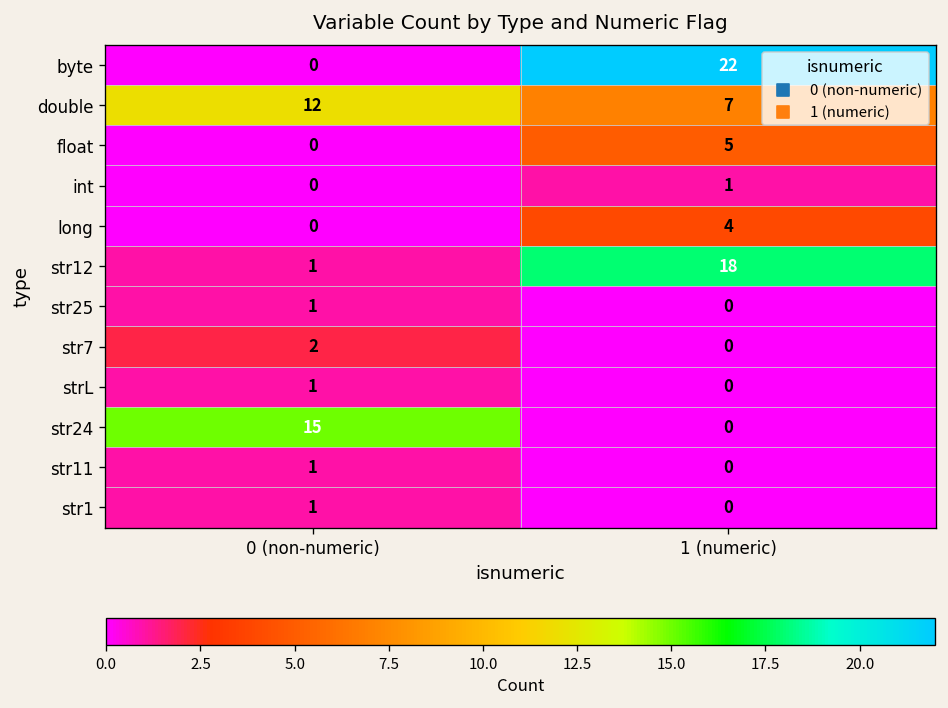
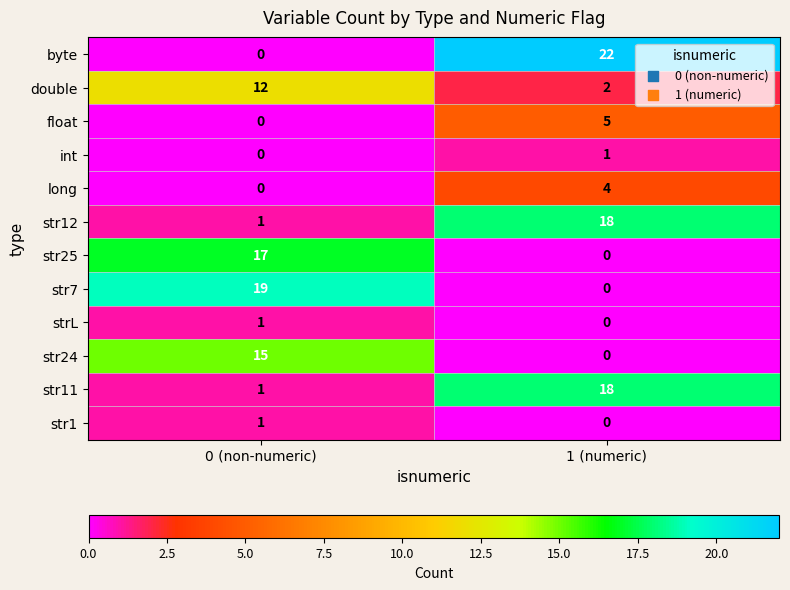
  {
    "byte": {
      "0 (non-numeric)": 0,
      "1 (numeric)": 22
    },
    "double": {
      "0 (non-numeric)": 12,
-     "1 (numeric)": 7
+     "1 (numeric)": 2
    },
    "float": {
      "0 (non-numeric)": 0,
      "1 (numeric)": 5
    },
    "int": {
      "0 (non-numeric)": 0,
      "1 (numeric)": 1
    },
    "long": {
      "0 (non-numeric)": 0,
      "1 (numeric)": 4
    },
    "str12": {
      "0 (non-numeric)": 1,
      "1 (numeric)": 18
    },
    "str25": {
-     "0 (non-numeric)": 1,
+     "0 (non-numeric)": 17,
      "1 (numeric)": 0
    },
    "str7": {
-     "0 (non-numeric)": 2,
+     "0 (non-numeric)": 19,
      "1 (numeric)": 0
    },
    "strL": {
      "0 (non-numeric)": 1,
      "1 (numeric)": 0
    },
    "str24": {
      "0 (non-numeric)": 15,
      "1 (numeric)": 0
    },
    "str11": {
      "0 (non-numeric)": 1,
-     "1 (numeric)": 0
+     "1 (numeric)": 18
    },
    "str1": {
      "0 (non-numeric)": 1,
      "1 (numeric)": 0
    }
  }
